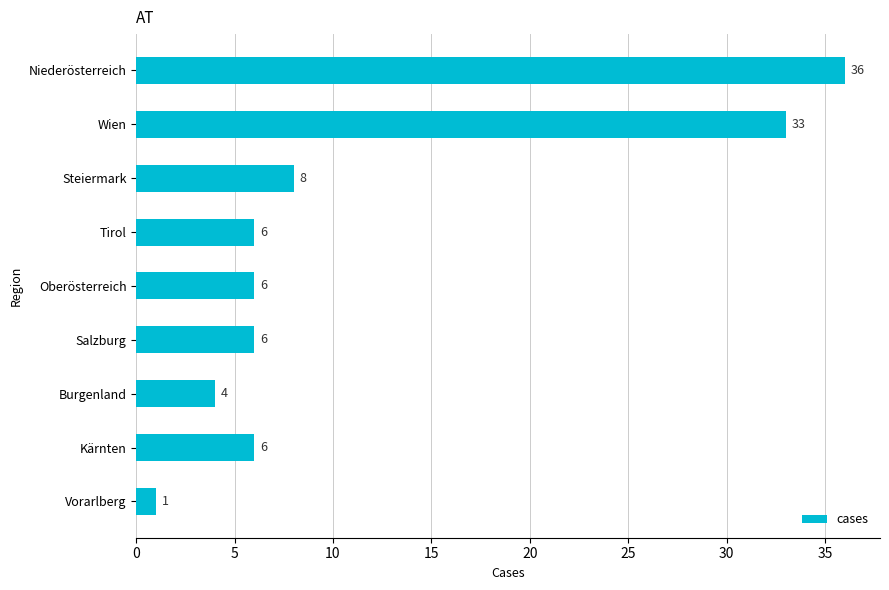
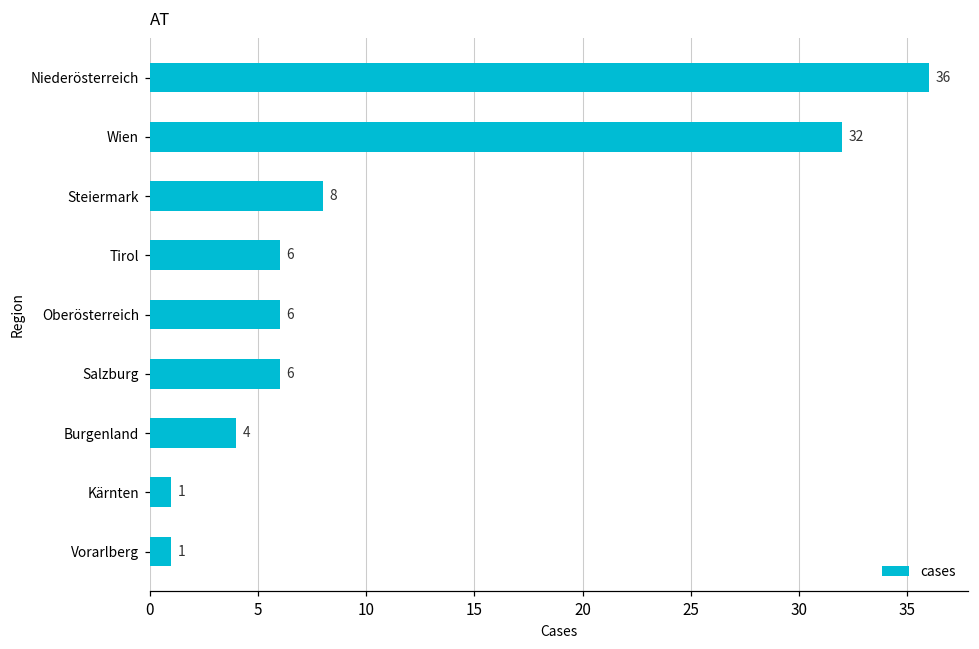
  {
    "Niederösterreich": 36,
-   "Wien": 33,
+   "Wien": 32,
    "Steiermark": 8,
    "Tirol": 6,
    "Oberösterreich": 6,
    "Salzburg": 6,
    "Burgenland": 4,
-   "Kärnten": 6,
+   "Kärnten": 1,
    "Vorarlberg": 1
  }
